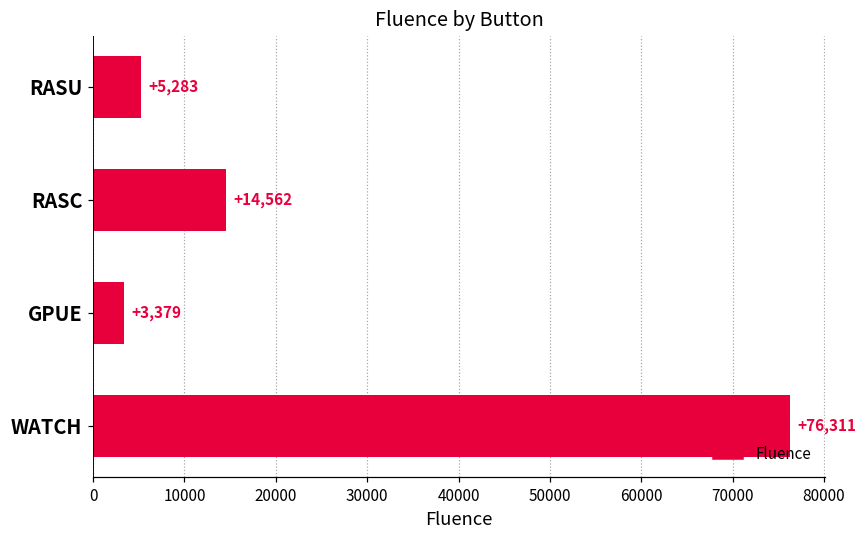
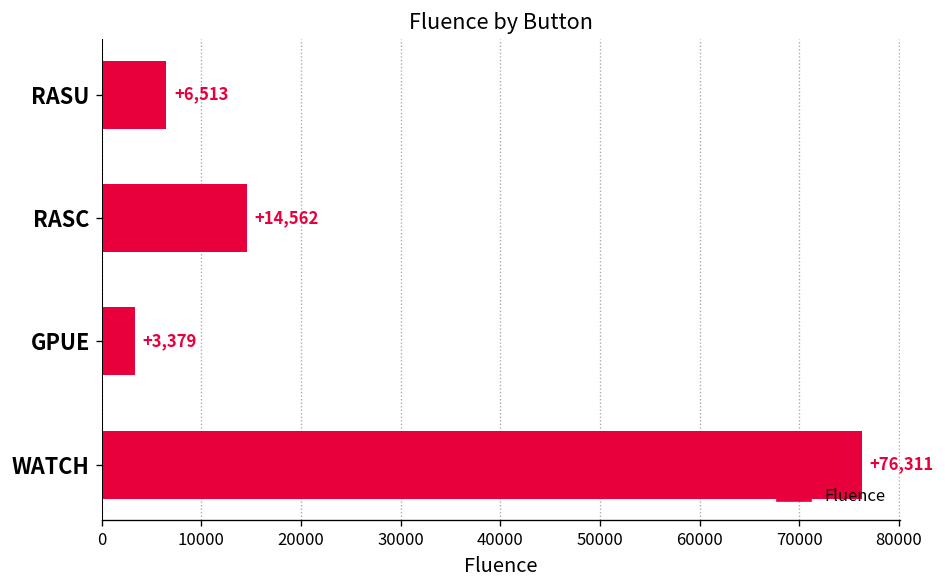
  {
-   "RASU": "+5,283",
+   "RASU": "+6,513",
    "RASC": "+14,562",
    "GPUE": "+3,379",
    "WATCH": "+76,311"
  }
